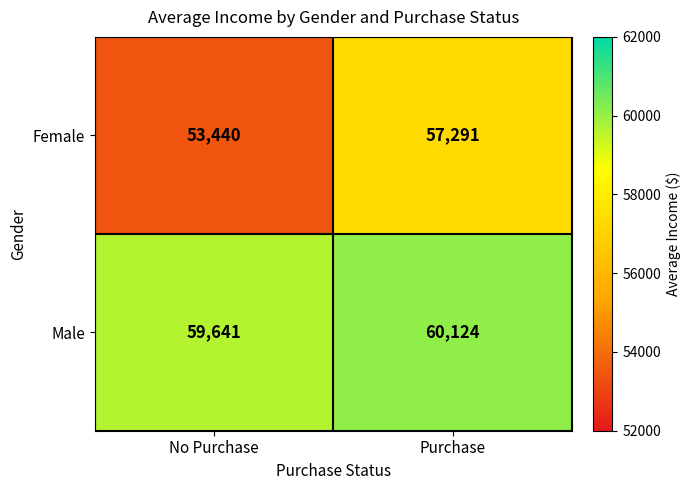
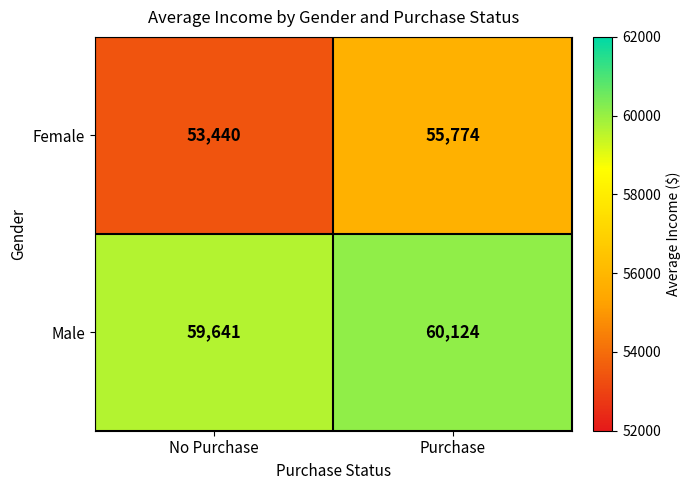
  {
    "Female": {
      "No Purchase": "53,440",
-     "Purchase": "57,291"
+     "Purchase": "55,774"
    },
    "Male": {
      "No Purchase": "59,641",
      "Purchase": "60,124"
    }
  }
